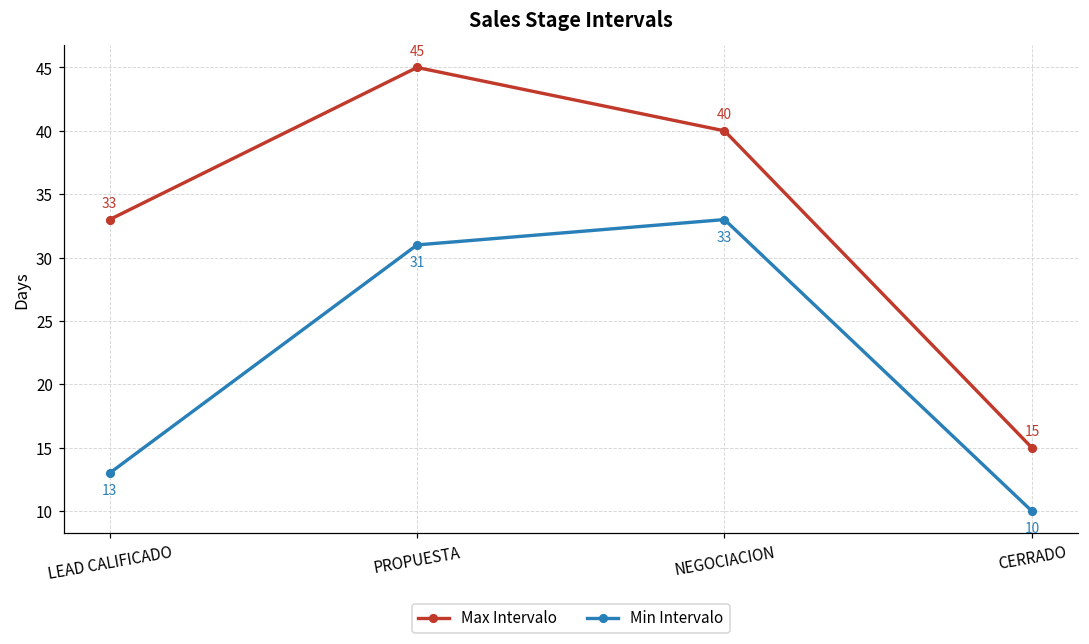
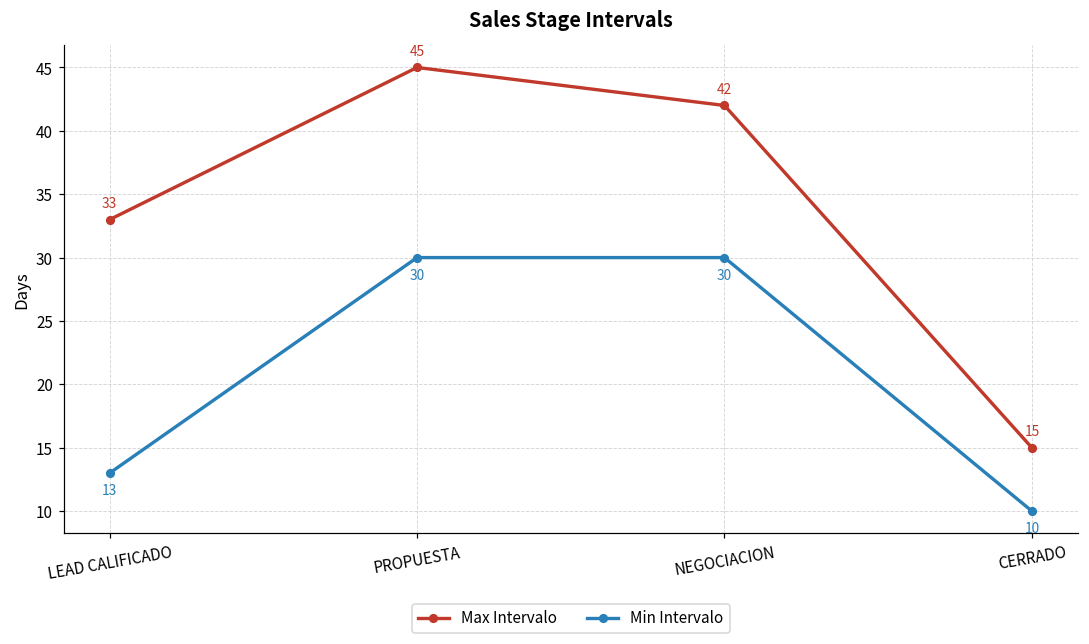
  {
    "Max Intervalo": {
      "LEAD CALIFICADO": 33,
      "PROPUESTA": 45,
-     "NEGOCIACION": 40,
+     "NEGOCIACION": 42,
      "CERRADO": 15
    },
    "Min Intervalo": {
      "LEAD CALIFICADO": 13,
-     "PROPUESTA": 31,
-     "NEGOCIACION": 33,
+     "PROPUESTA": 30,
+     "NEGOCIACION": 30,
      "CERRADO": 10
    }
  }
